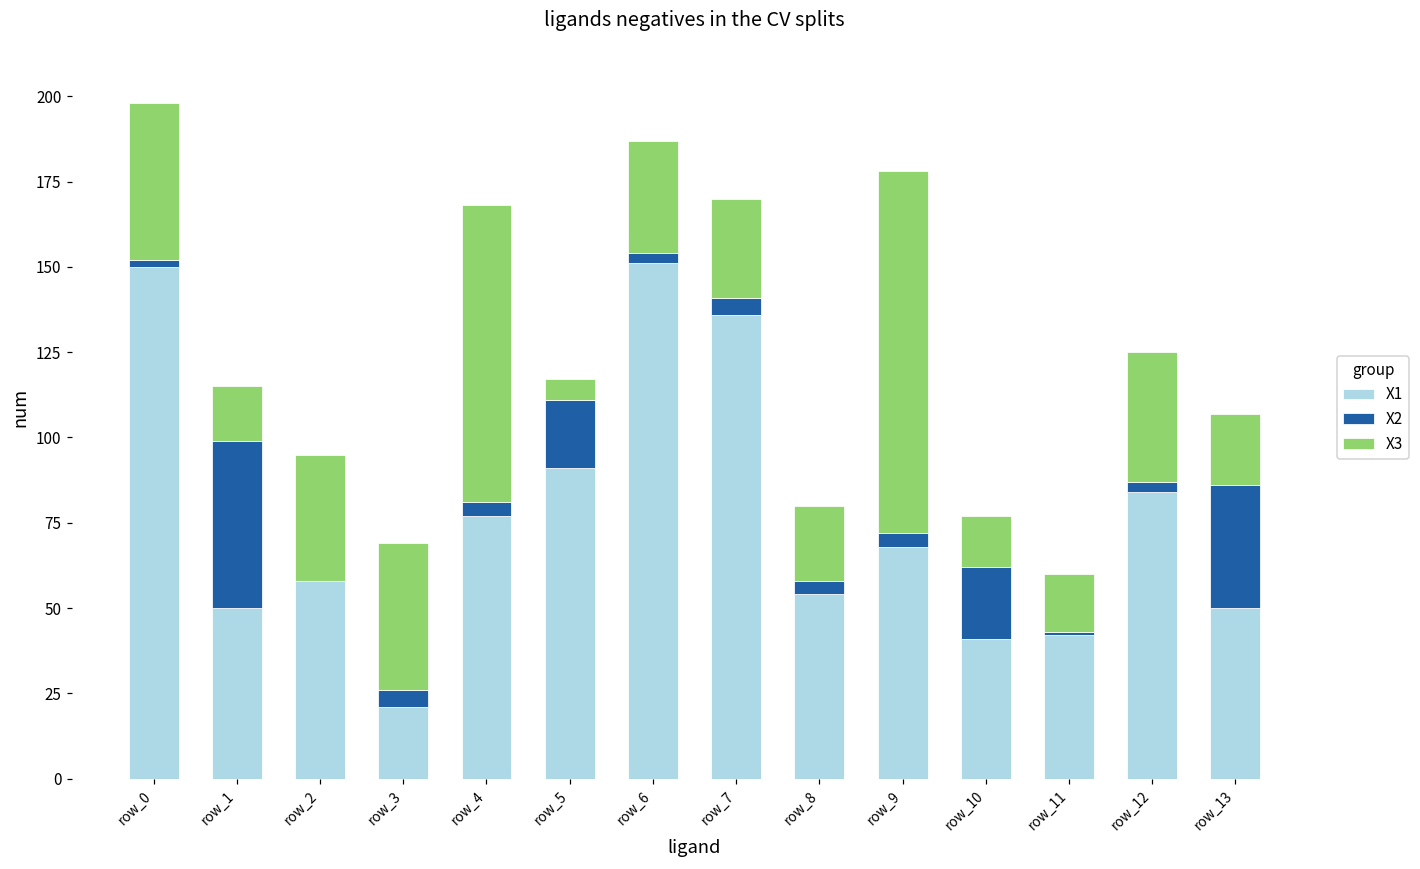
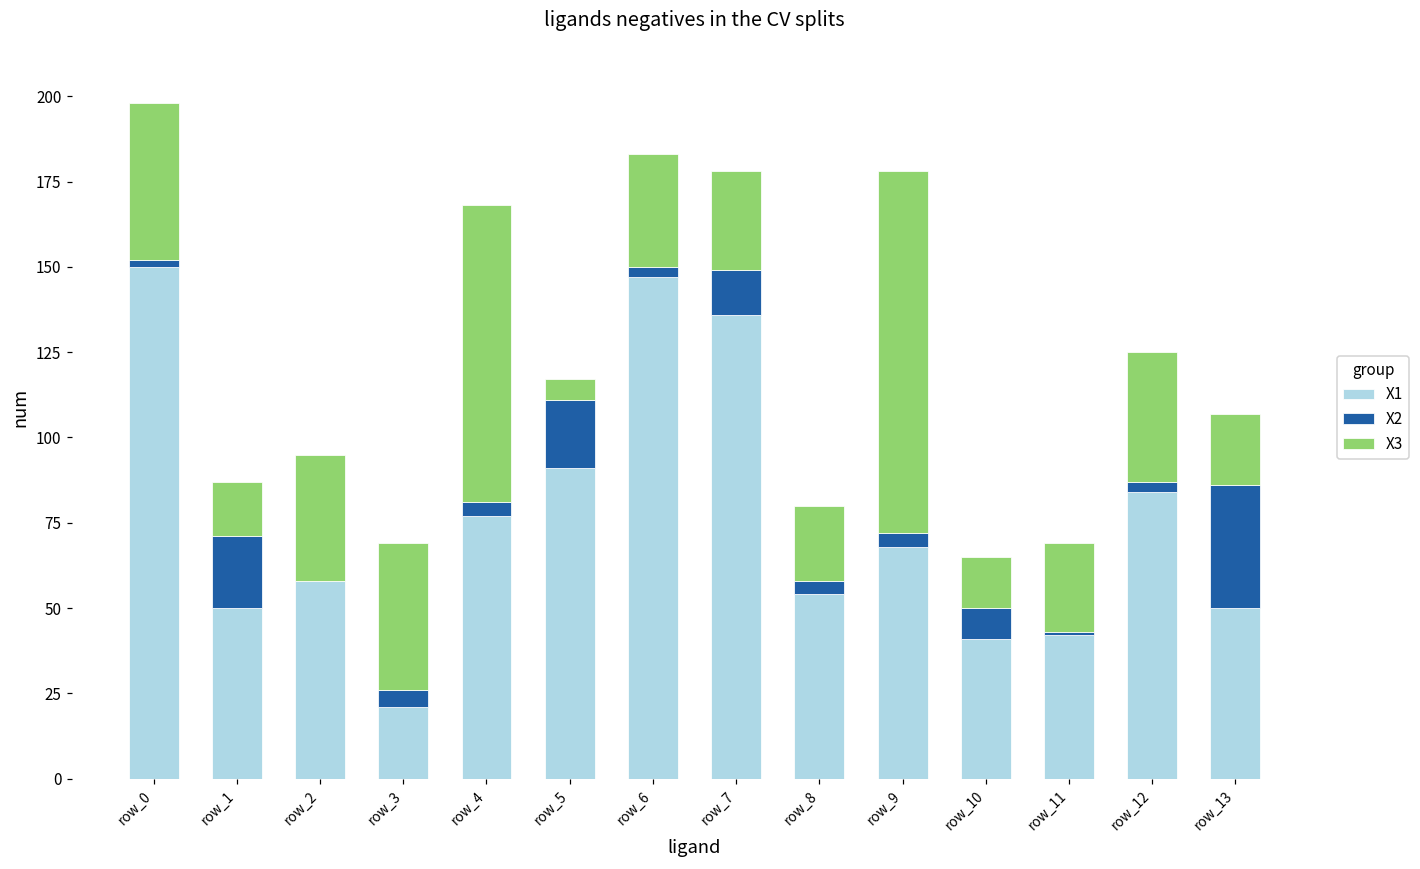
  {
    "X1": {
      "row_0": 150,
      "row_1": 50,
      "row_2": 58,
      "row_3": 21,
      "row_4": 77,
      "row_5": 91,
-     "row_6": 151,
+     "row_6": 147,
      "row_7": 136,
      "row_8": 54,
      "row_9": 68,
      "row_10": 41,
      "row_11": 42,
      "row_12": 84,
      "row_13": 50
    },
    "X2": {
      "row_0": 2,
-     "row_1": 49,
+     "row_1": 21,
      "row_2": 0,
      "row_3": 5,
      "row_4": 4,
      "row_5": 20,
      "row_6": 3,
-     "row_7": 5,
+     "row_7": 13,
      "row_8": 4,
      "row_9": 4,
-     "row_10": 21,
+     "row_10": 9,
      "row_11": 1,
      "row_12": 3,
      "row_13": 36
    },
    "X3": {
      "row_0": 46,
      "row_1": 16,
      "row_2": 37,
      "row_3": 43,
      "row_4": 87,
      "row_5": 6,
      "row_6": 33,
      "row_7": 29,
      "row_8": 22,
      "row_9": 106,
      "row_10": 15,
-     "row_11": 17,
+     "row_11": 26,
      "row_12": 38,
      "row_13": 21
    }
  }
